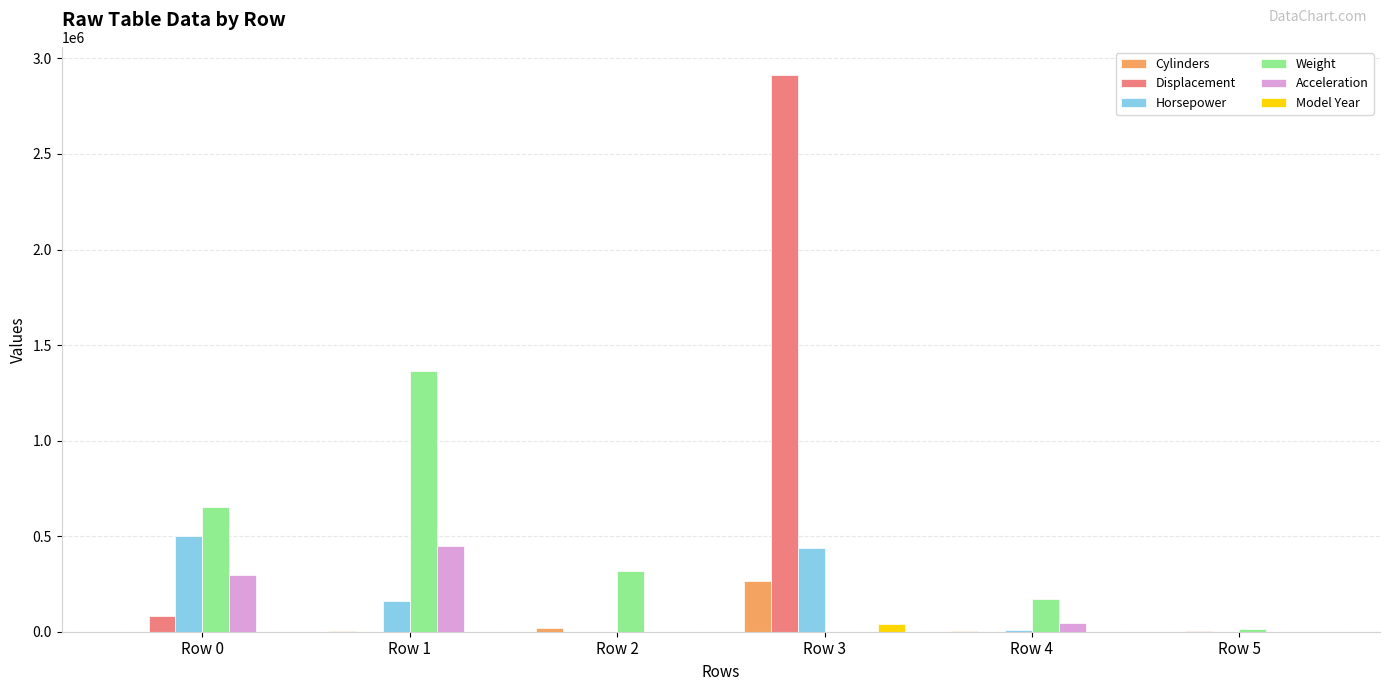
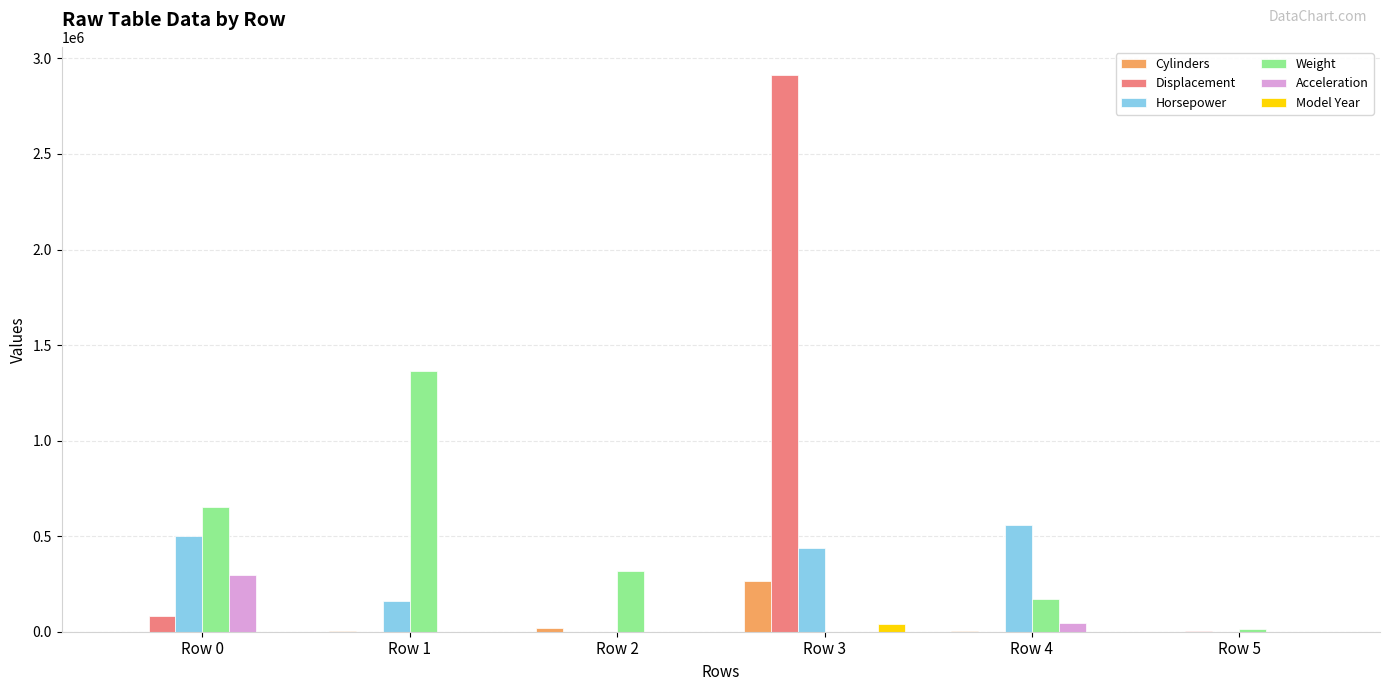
  {
    "Horsepower": {
      "Row 0": 500000,
      "Row 1": 160000,
      "Row 2": 0,
      "Row 3": 440000,
-     "Row 4": 10000
+     "Row 4": 560000
    },
    "Weight": {
      "Row 0": 650000,
      "Row 1": 1370000,
      "Row 2": 320000,
      "Row 3": 0,
      "Row 4": 170000,
      "Row 5": 20000
    },
    "Acceleration": {
      "Row 0": 290000,
-     "Row 1": 450000,
+     "Row 1": 0,
      "Row 4": 40000
    },
    "Model Year": {
      "Row 3": 40000,
      "Row 5": 0
    }
  }
